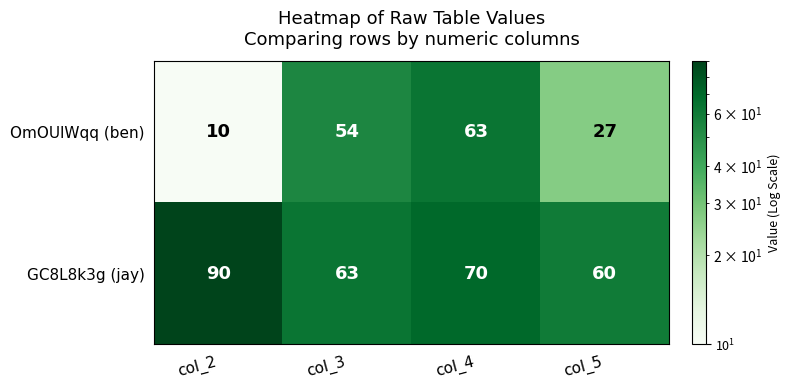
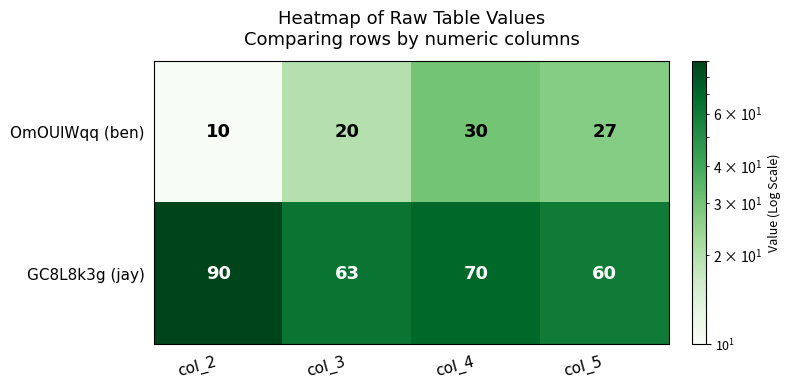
  {
    "OmOUlWqq (ben)": {
      "col_2": 10,
-     "col_3": 54,
-     "col_4": 63,
+     "col_3": 20,
+     "col_4": 30,
      "col_5": 27
    },
    "GC8L8k3g (jay)": {
      "col_2": 90,
      "col_3": 63,
      "col_4": 70,
      "col_5": 60
    }
  }
